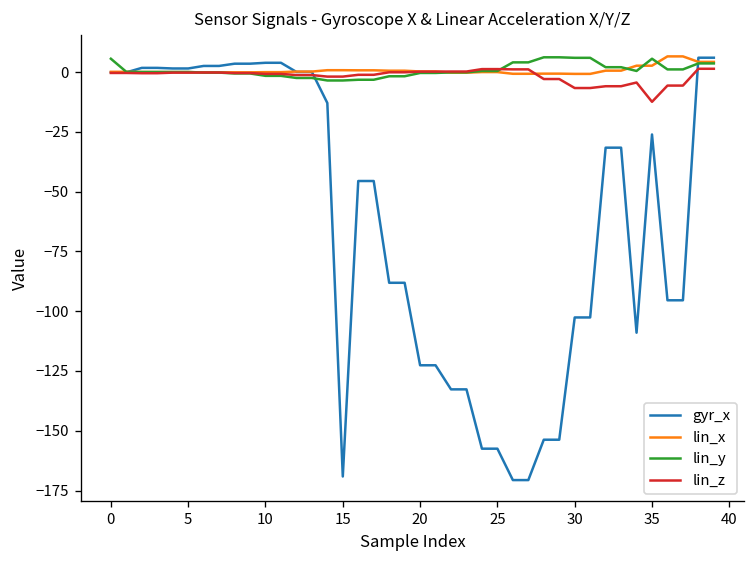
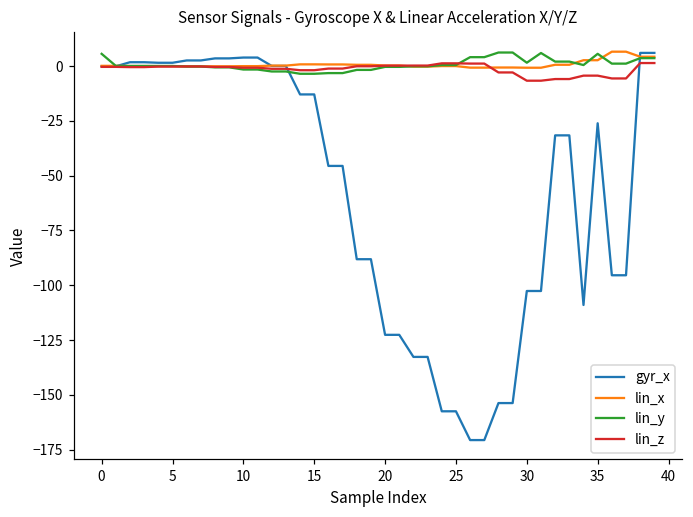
  {
    "gyr_x": {
      "5": 2,
      "10": 4,
-     "15": -169,
+     "15": -13,
      "20": -123,
      "25": -158,
      "30": -103,
      "35": -26
    },
    "lin_x": {
      "15": 1,
      "30": -1,
      "35": 3
    },
    "lin_y": {
      "0": 6,
      "15": -4,
-     "30": 6,
+     "30": 2,
      "35": 6
    },
    "lin_z": {
      "15": -2,
      "30": -7,
-     "35": -12
+     "35": -4
    }
  }
